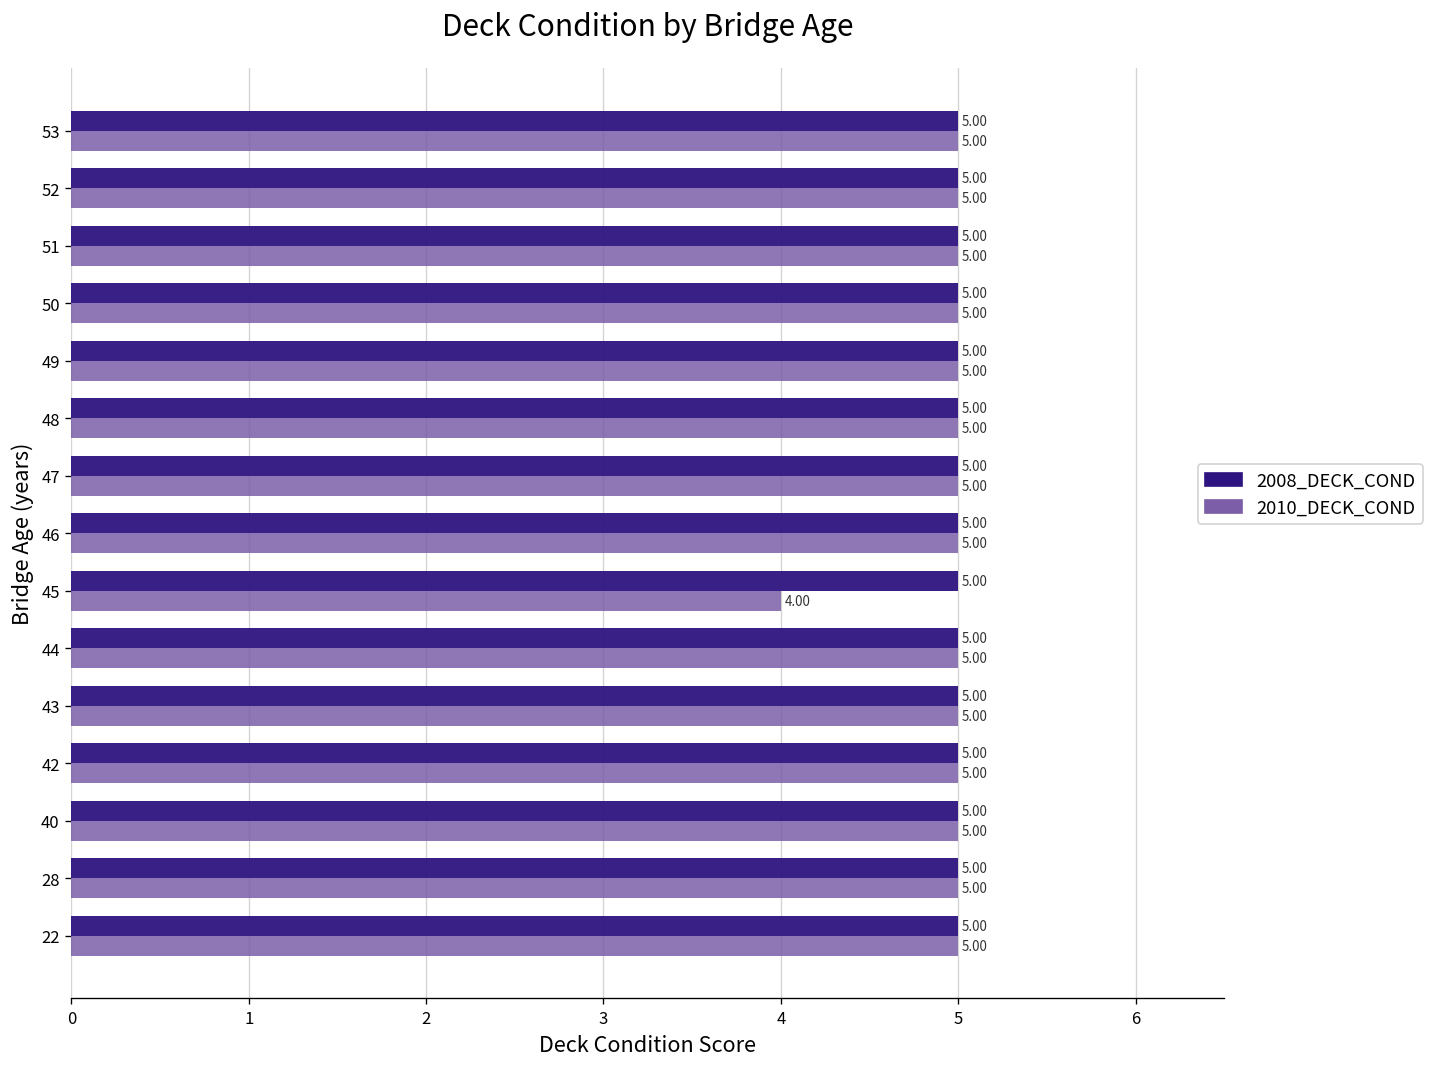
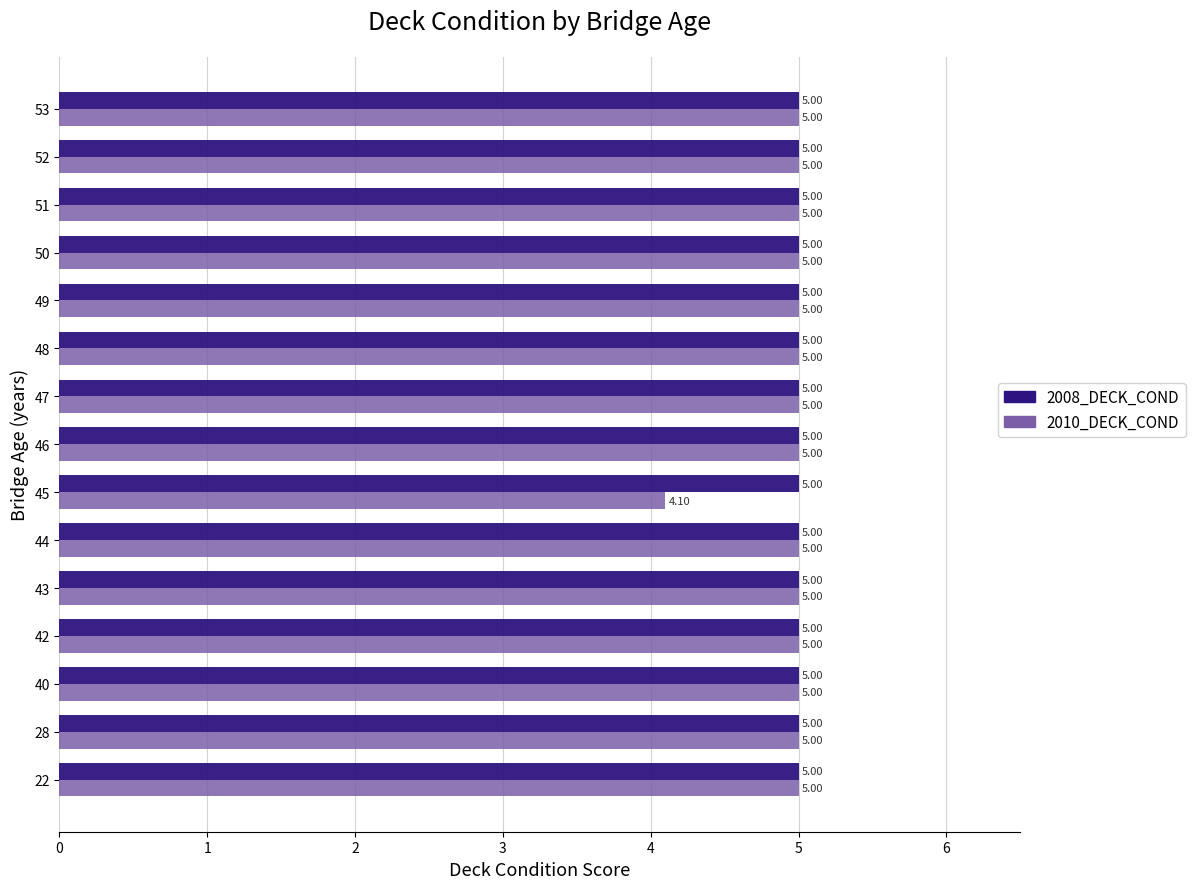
  {
    "2008_DECK_COND": {
      "53": 5.00,
      "52": 5.00,
      "51": 5.00,
      "50": 5.00,
      "49": 5.00,
      "48": 5.00,
      "47": 5.00,
      "46": 5.00,
      "45": 5.00,
      "44": 5.00,
      "43": 5.00,
      "42": 5.00,
      "40": 5.00,
      "28": 5.00,
      "22": 5.00
    },
    "2010_DECK_COND": {
      "53": 5.00,
      "52": 5.00,
      "51": 5.00,
      "50": 5.00,
      "49": 5.00,
      "48": 5.00,
      "47": 5.00,
      "46": 5.00,
-     "45": 4.00,
+     "45": 4.10,
      "44": 5.00,
      "43": 5.00,
      "42": 5.00,
      "40": 5.00,
      "28": 5.00,
      "22": 5.00
    }
  }
